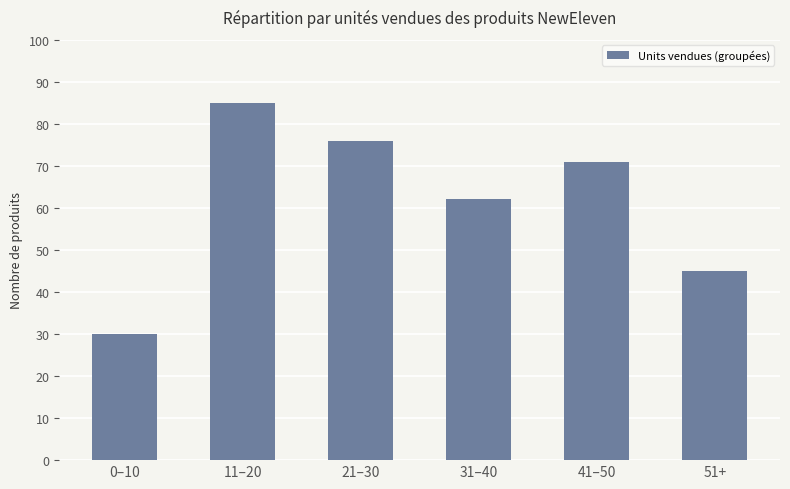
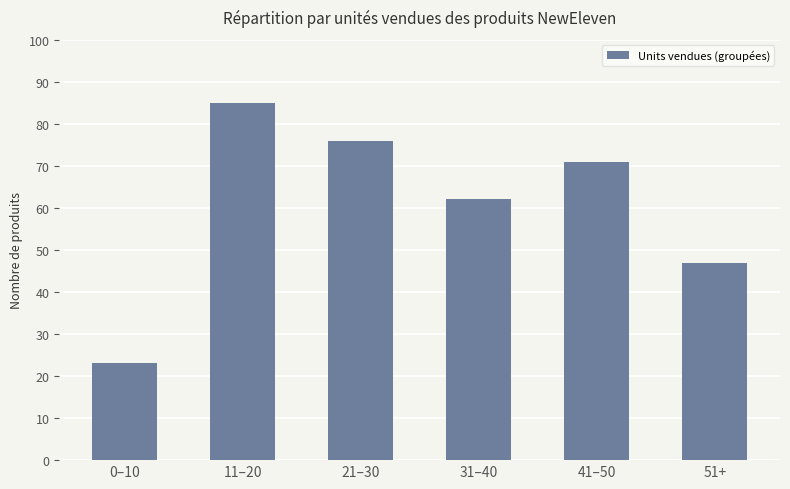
  {
-   "0–10": 30,
+   "0–10": 23,
    "11–20": 85,
    "21–30": 76,
    "31–40": 62,
    "41–50": 71,
-   "51+": 45
+   "51+": 47
  }
